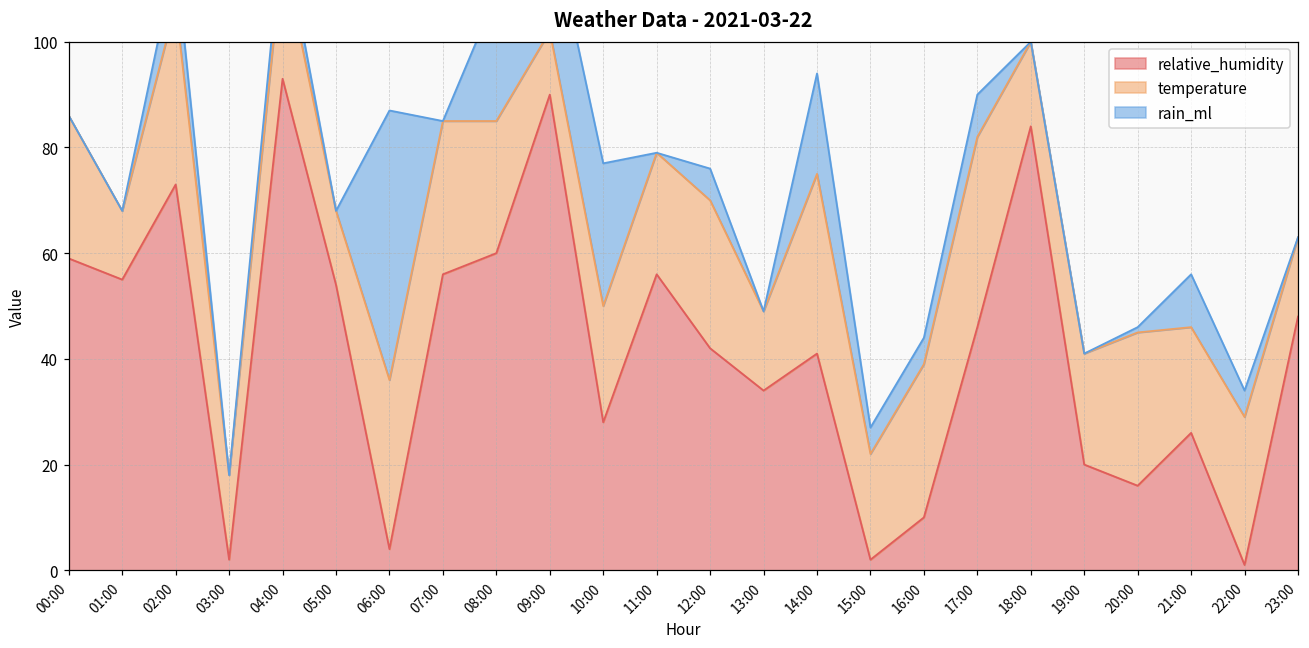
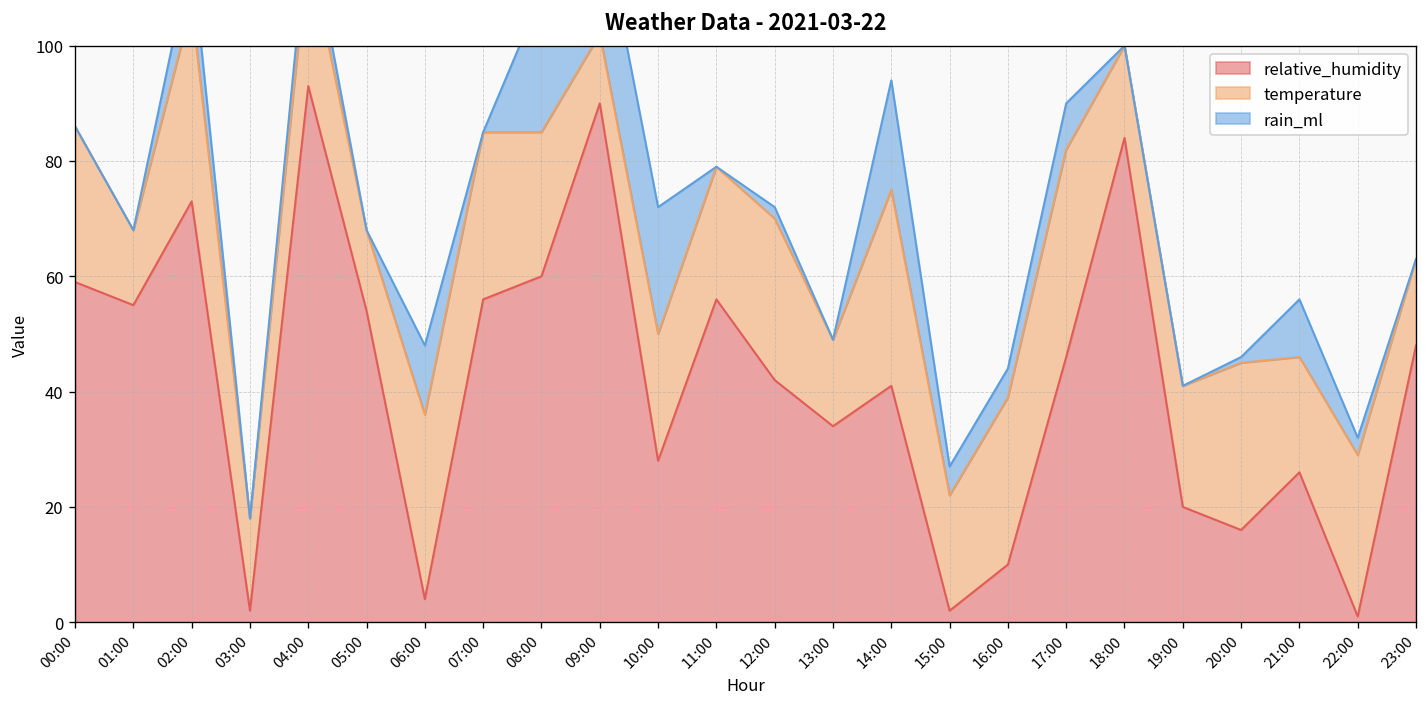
  {
    "rain_ml": {
-     "06:00": 51,
-     "10:00": 27,
-     "12:00": 6,
+     "06:00": 12,
+     "10:00": 22,
+     "12:00": 2,
      "14:00": 19,
      "15:00": 5,
      "16:00": 5,
      "17:00": 8,
      "20:00": 1,
      "21:00": 10,
-     "22:00": 5
+     "22:00": 3
    }
  }
